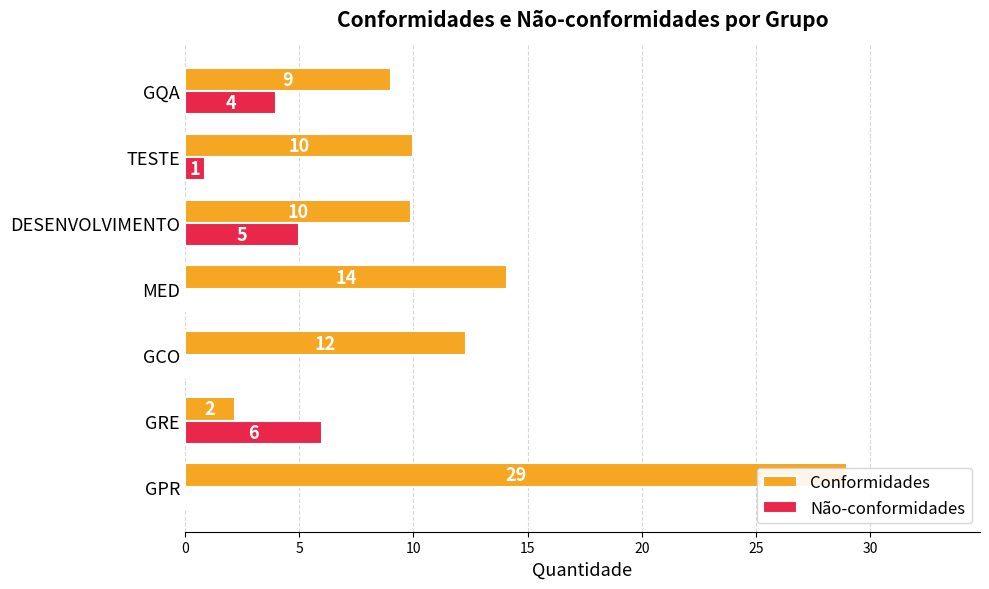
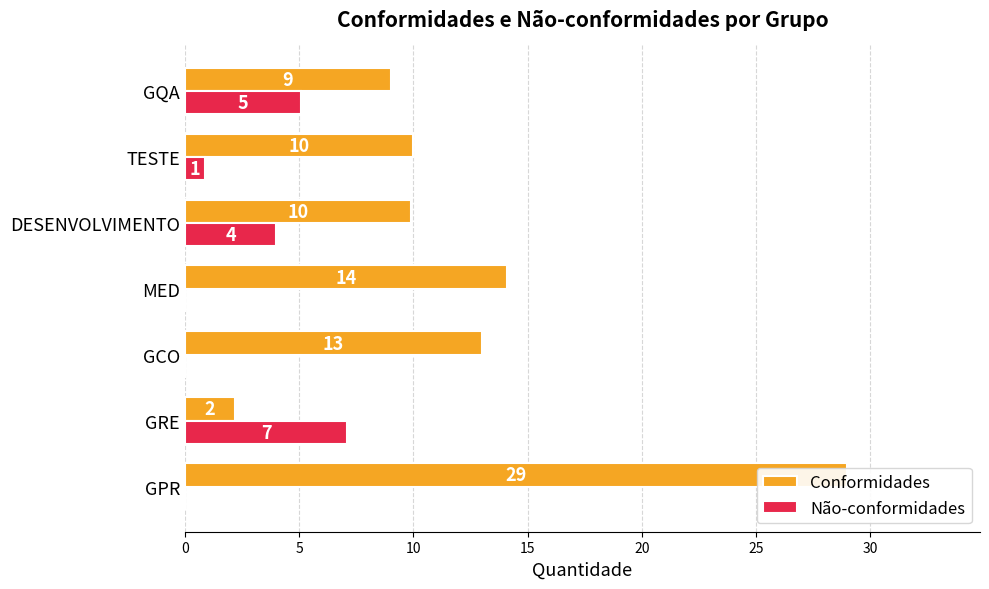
  {
    "Conformidades": {
      "GQA": 9,
      "TESTE": 10,
      "DESENVOLVIMENTO": 10,
      "MED": 14,
-     "GCO": 12,
+     "GCO": 13,
      "GRE": 2
    },
    "Não-conformidades": {
-     "GQA": 4,
+     "GQA": 5,
      "TESTE": 1,
-     "DESENVOLVIMENTO": 5,
-     "GRE": 6
+     "DESENVOLVIMENTO": 4,
+     "GRE": 7
    }
  }
